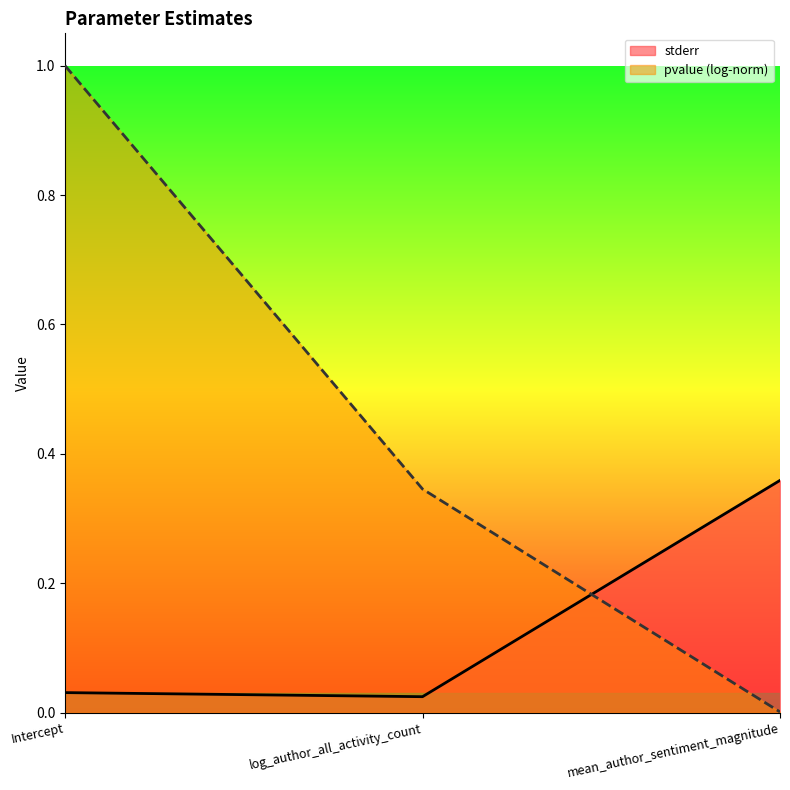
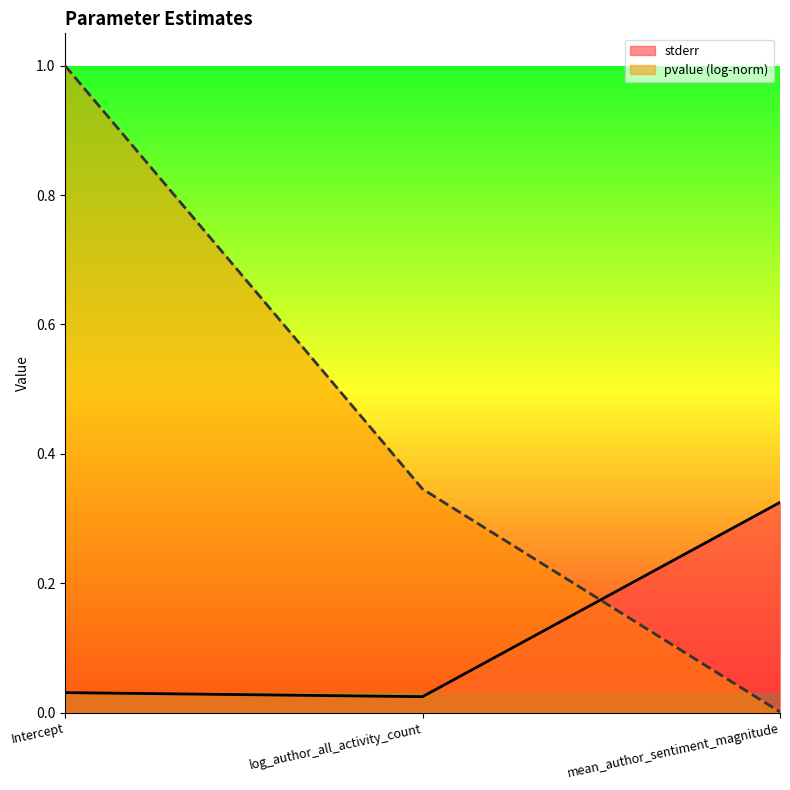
  {
    "stderr": {
      "Intercept": 0.03,
-     "mean_author_sentiment_magnitude": 0.36
+     "mean_author_sentiment_magnitude": 0.33
    },
    "pvalue (log-norm)": {
      "Intercept": 1.00,
      "log_author_all_activity_count": 0.35
    }
  }
